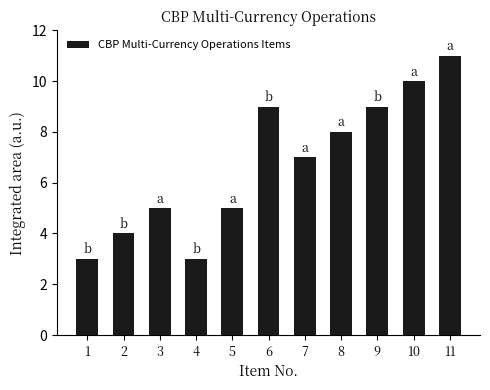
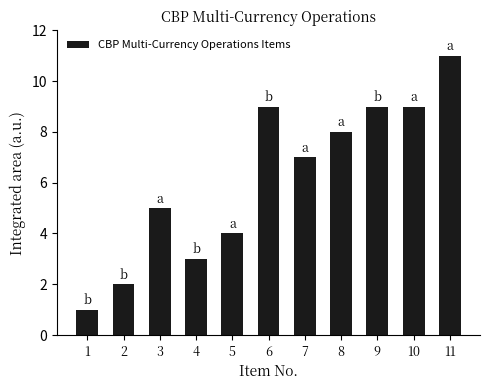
  {
-   "1": 3,
-   "2": 4,
+   "1": 1,
+   "2": 2,
    "3": 5,
    "4": 3,
-   "5": 5,
+   "5": 4,
    "6": 9,
    "7": 7,
    "8": 8,
    "9": 9,
-   "10": 10,
+   "10": 9,
    "11": 11
  }
